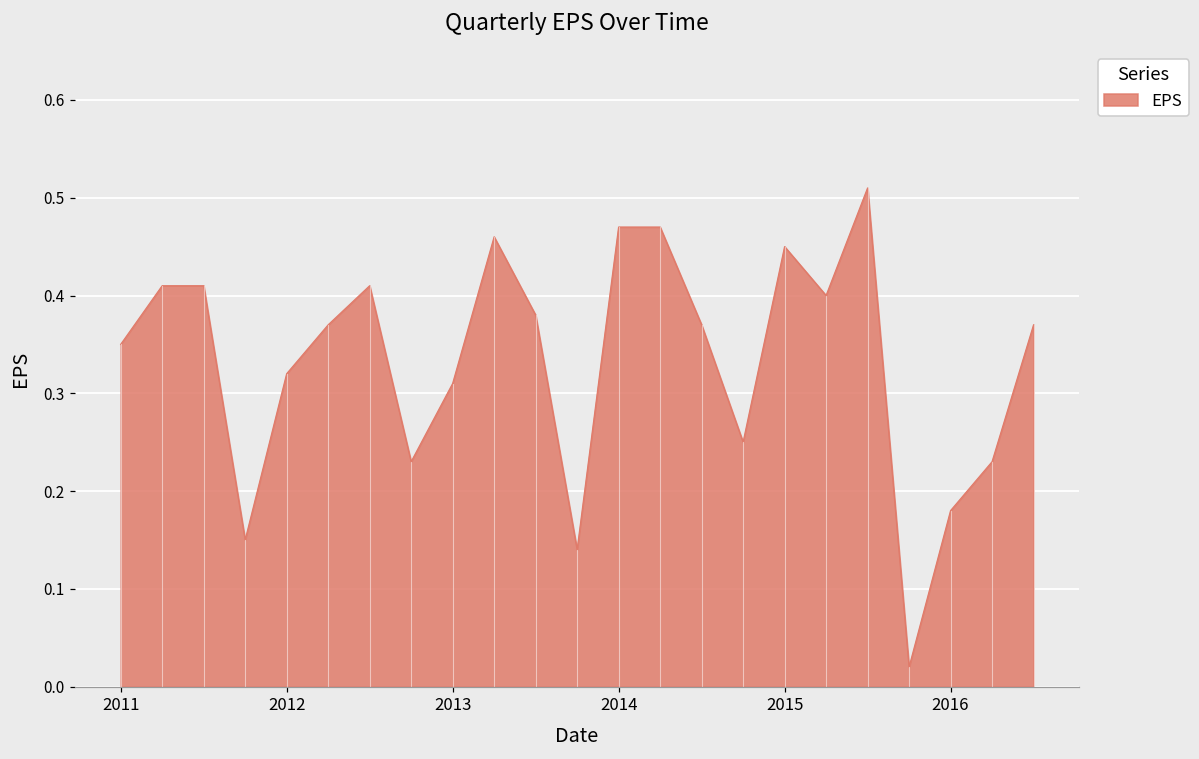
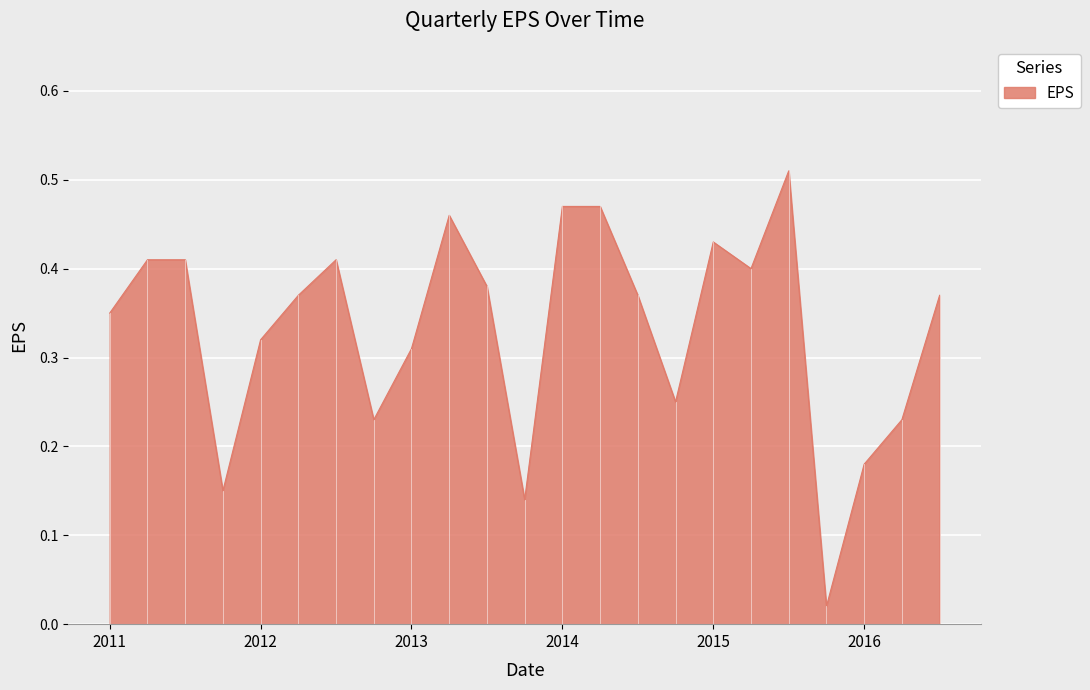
  {
    "EPS": {
-     "2015": 0.45
+     "2015": 0.43
    }
  }
